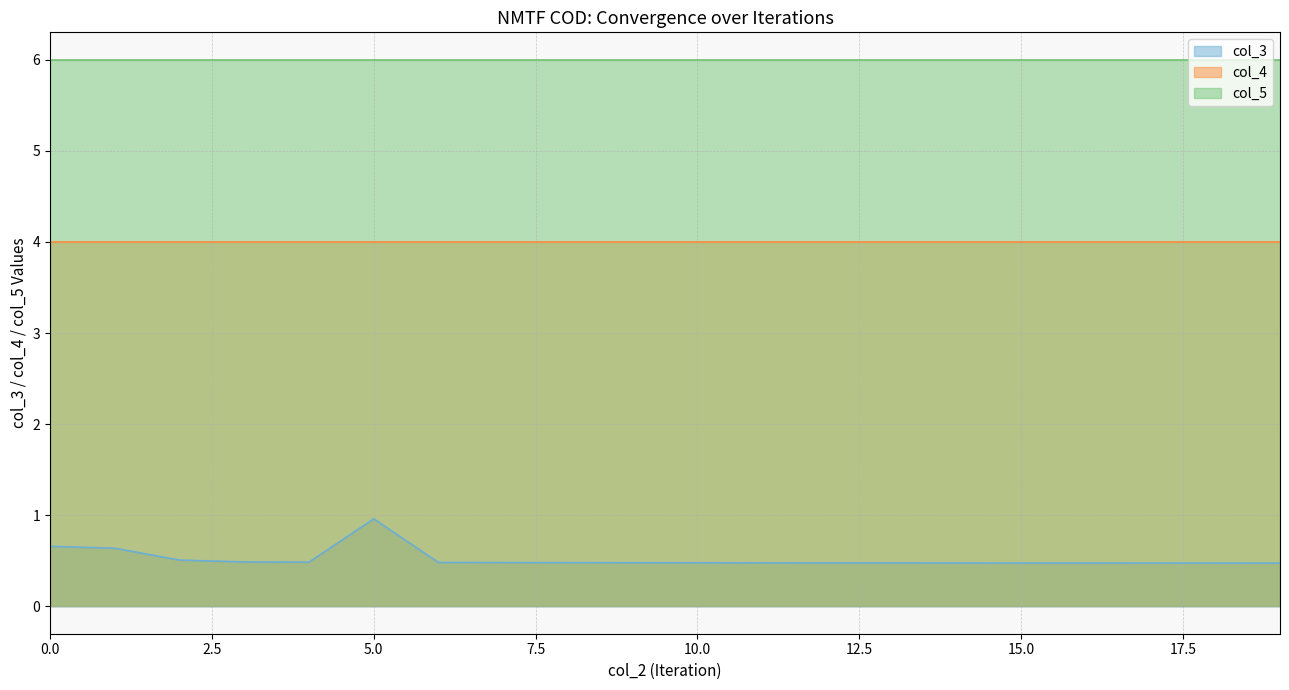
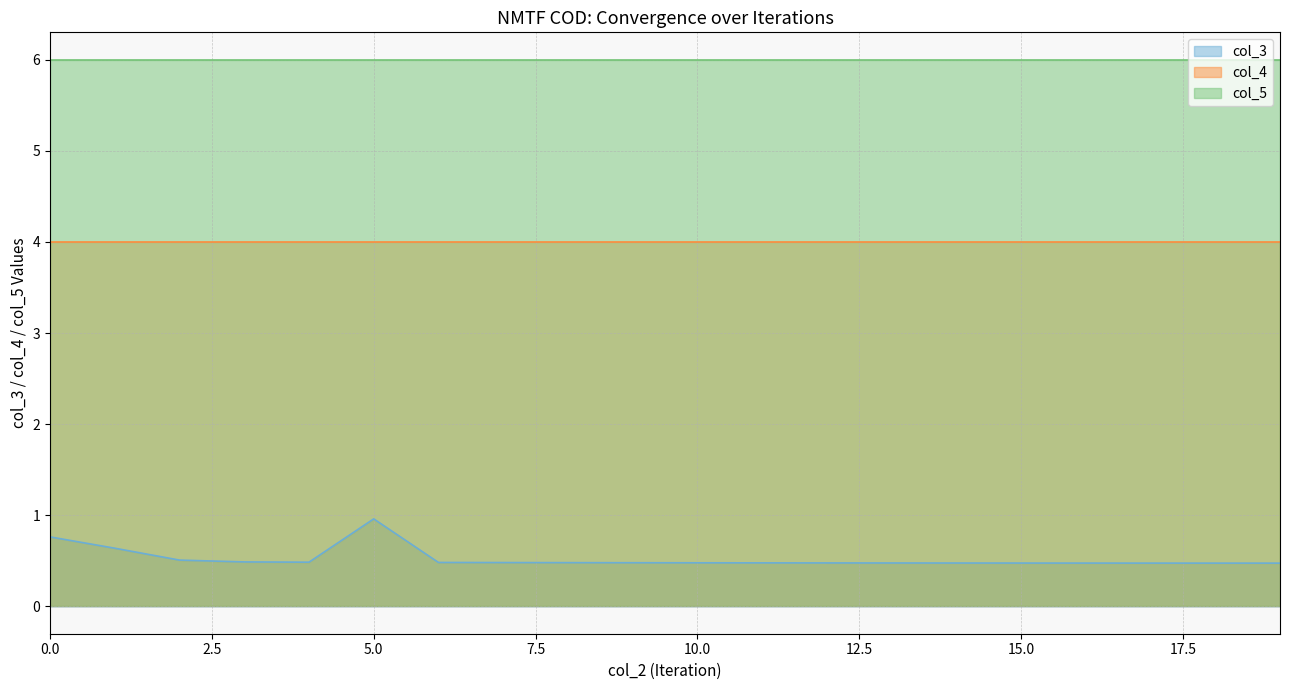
  {
    "col_3": {
-     "0.0": 0.7,
+     "0.0": 0.8,
      "5.0": 1.0,
      "10.0": 0.5,
      "15.0": 0.5
    },
    "col_4": {
      "0.0": 4.0,
      "5.0": 4.0,
      "10.0": 4.0,
      "15.0": 4.0
    },
    "col_5": {
      "0.0": 6.0,
      "5.0": 6.0,
      "10.0": 6.0,
      "15.0": 6.0
    }
  }
